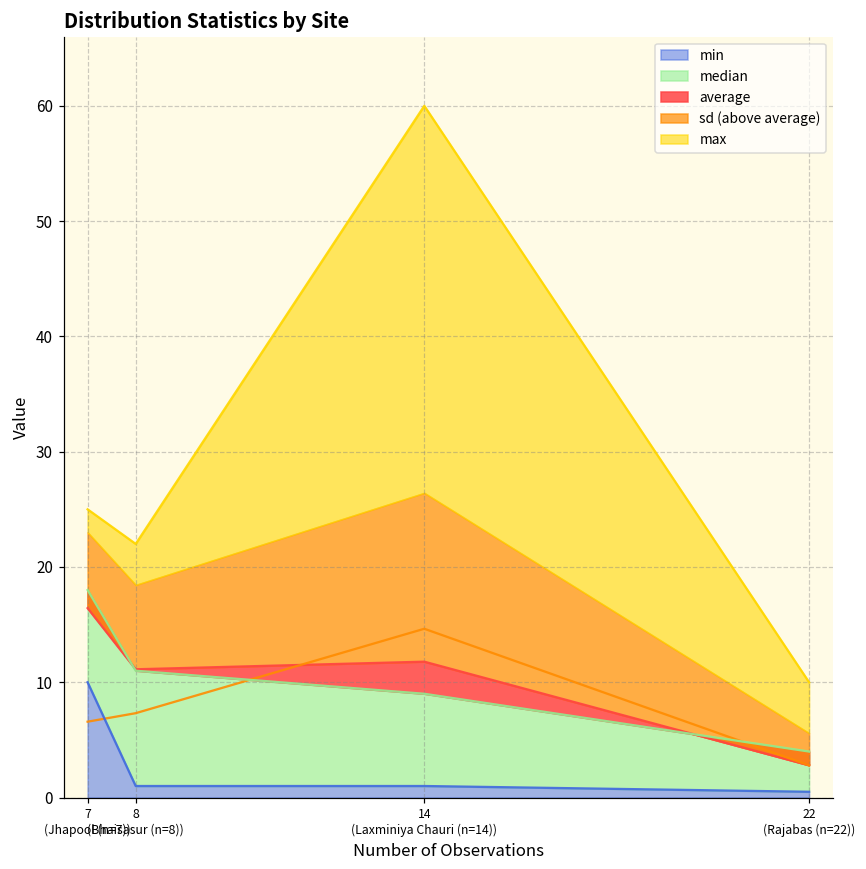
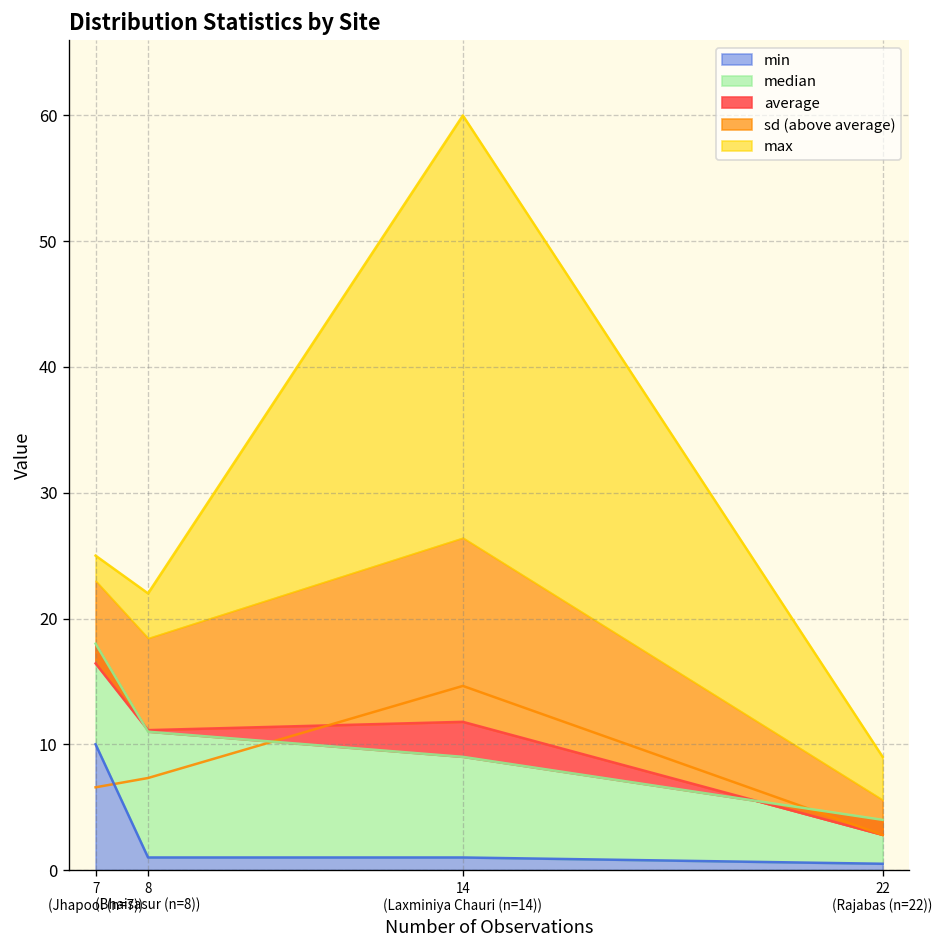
  {
    "max": {
      "14 (Laxminiya Chauri (n=14))": 60,
-     "22 (Rajabas (n=22))": 10
+     "22 (Rajabas (n=22))": 9
    },
    "median": {
      "14 (Laxminiya Chauri (n=14))": 9
    },
    "min": {
      "14 (Laxminiya Chauri (n=14))": 1,
      "22 (Rajabas (n=22))": 0.5
    }
  }
